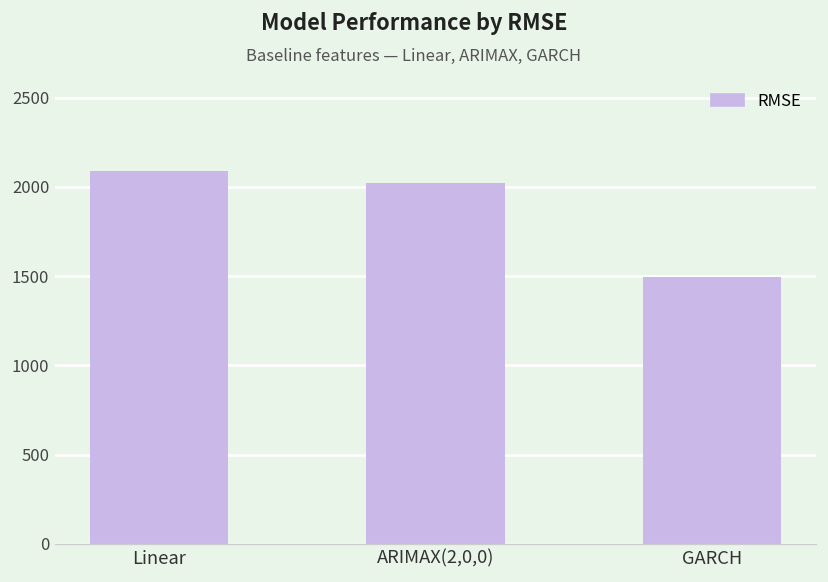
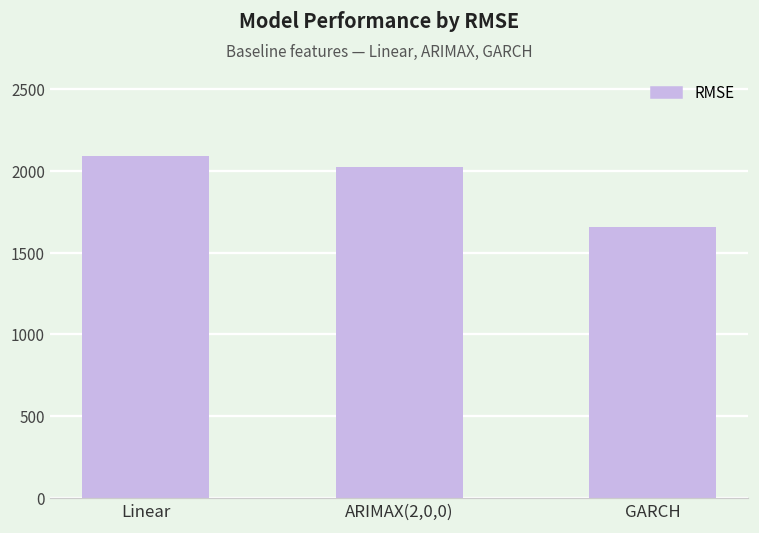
  {
    "Linear": 2090,
    "ARIMAX(2,0,0)": 2020,
-   "GARCH": 1490
+   "GARCH": 1650
  }
